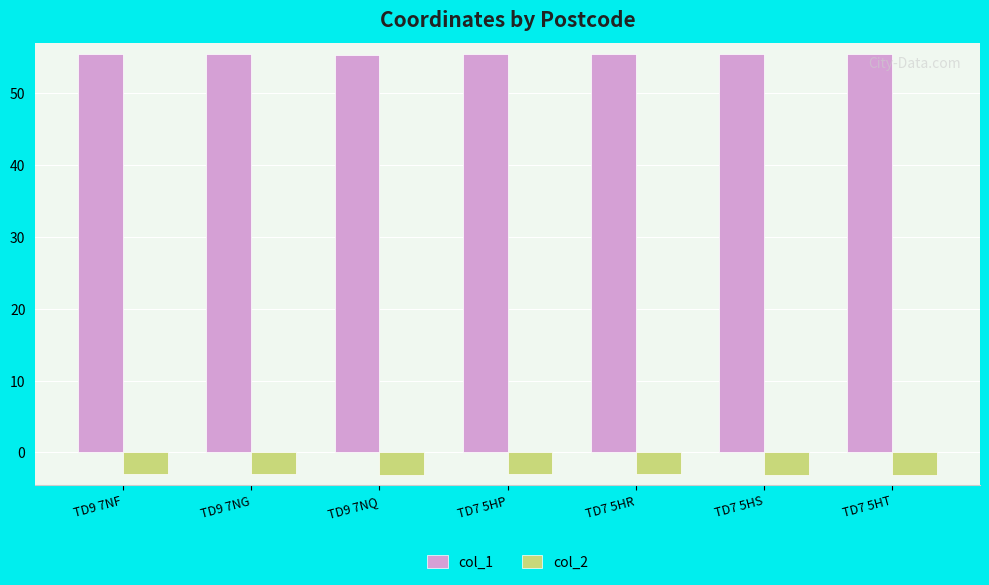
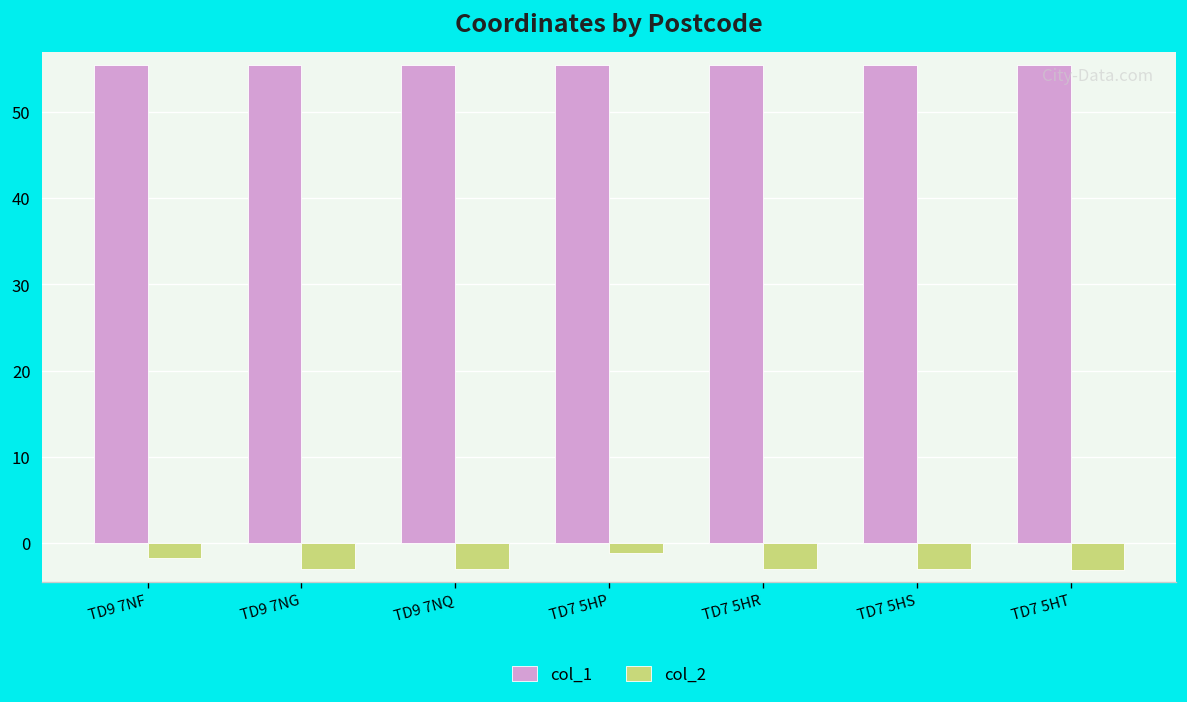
  {
    "col_1": {
      "TD9 7NF": 55,
      "TD9 7NG": 55,
      "TD9 7NQ": 55,
      "TD7 5HP": 55,
      "TD7 5HR": 55,
      "TD7 5HS": 55,
      "TD7 5HT": 55
    },
    "col_2": {
-     "TD9 7NF": -3,
+     "TD9 7NF": -2,
      "TD9 7NG": -3,
      "TD9 7NQ": -3,
-     "TD7 5HP": -3,
+     "TD7 5HP": -1,
      "TD7 5HR": -3,
      "TD7 5HS": -3,
      "TD7 5HT": -3
    }
  }
